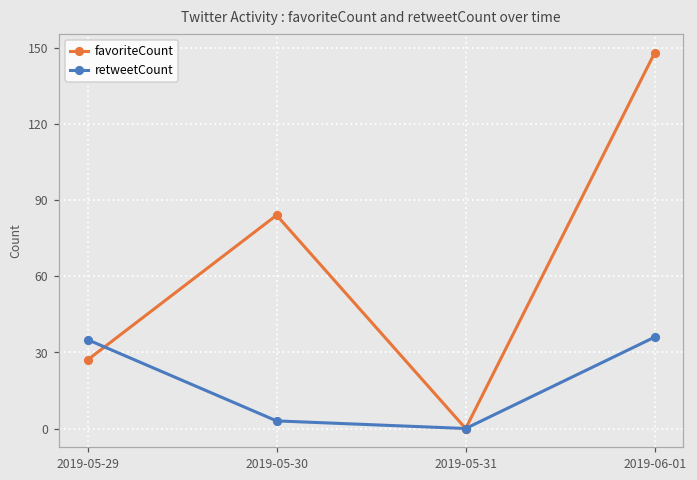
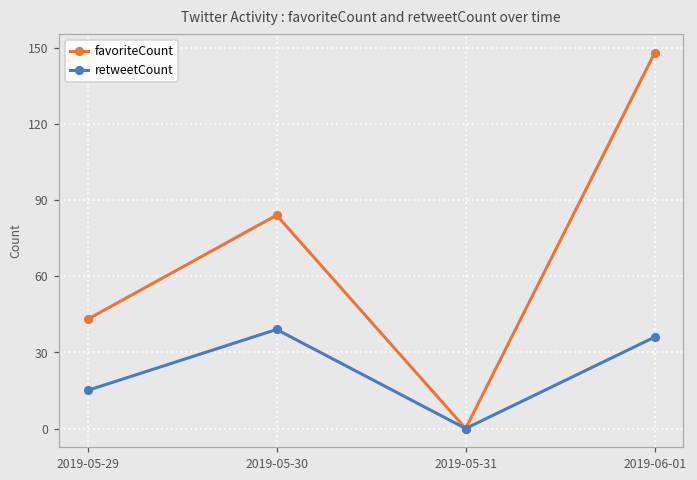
  {
    "favoriteCount": {
-     "2019-05-29": 27,
+     "2019-05-29": 43,
      "2019-05-30": 84,
      "2019-06-01": 148
    },
    "retweetCount": {
-     "2019-05-29": 35,
-     "2019-05-30": 3,
+     "2019-05-29": 15,
+     "2019-05-30": 39,
      "2019-06-01": 36
    }
  }
